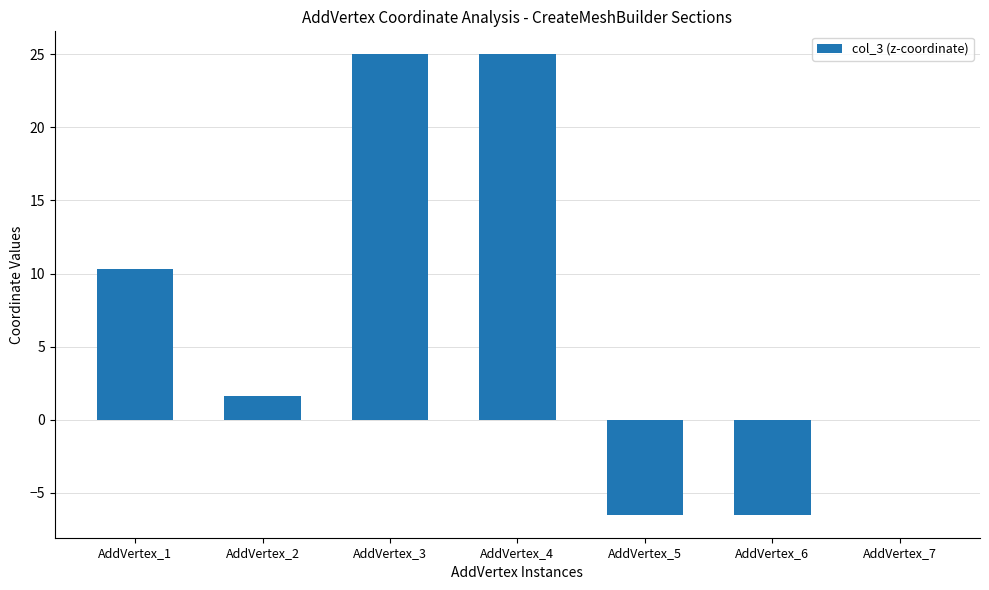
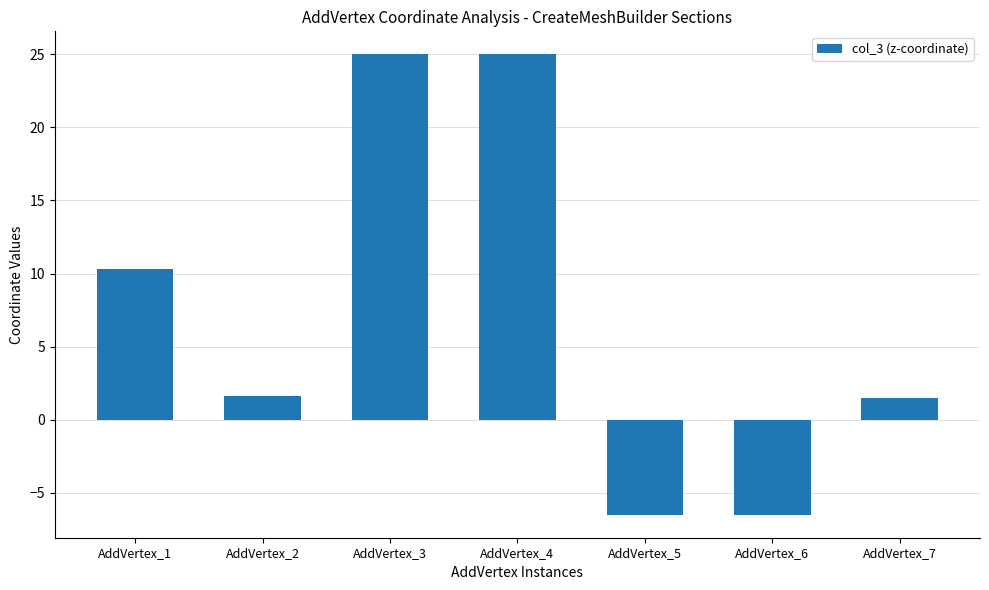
  {
    "AddVertex_1": 10.3,
    "AddVertex_2": 1.6,
    "AddVertex_3": 25.0,
    "AddVertex_4": 25.0,
    "AddVertex_5": -6.5,
    "AddVertex_6": -6.5,
-   "AddVertex_7": 0.0
+   "AddVertex_7": 1.5
  }
